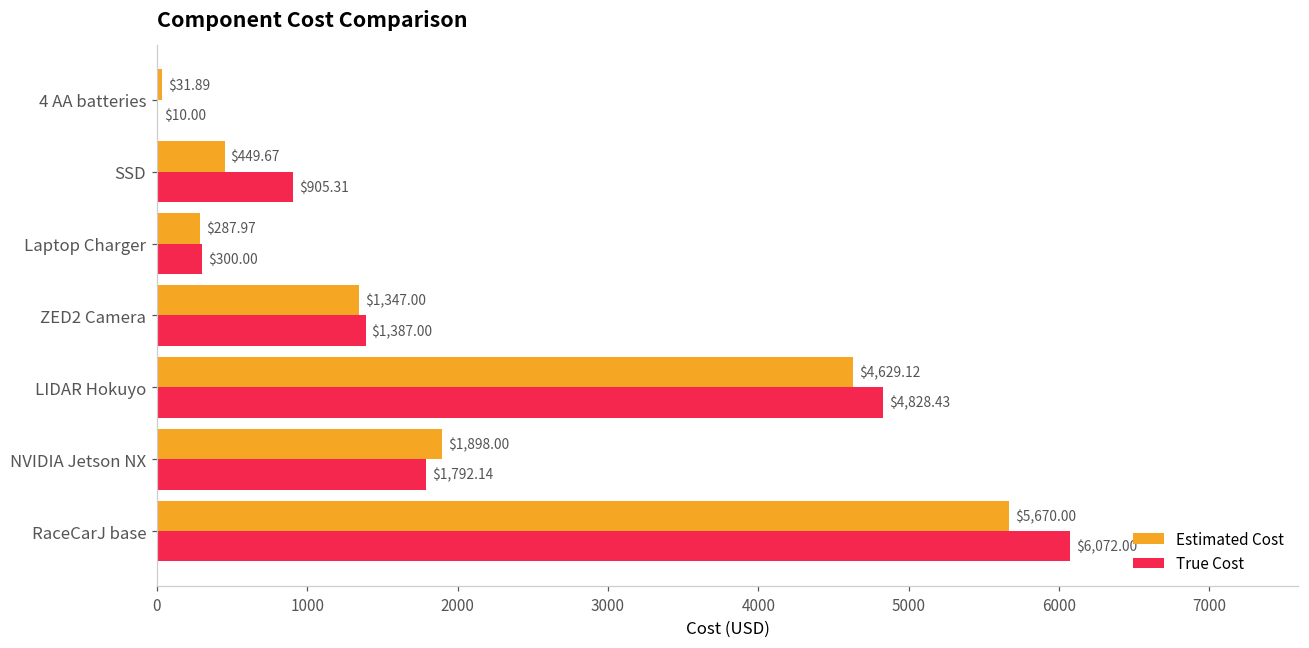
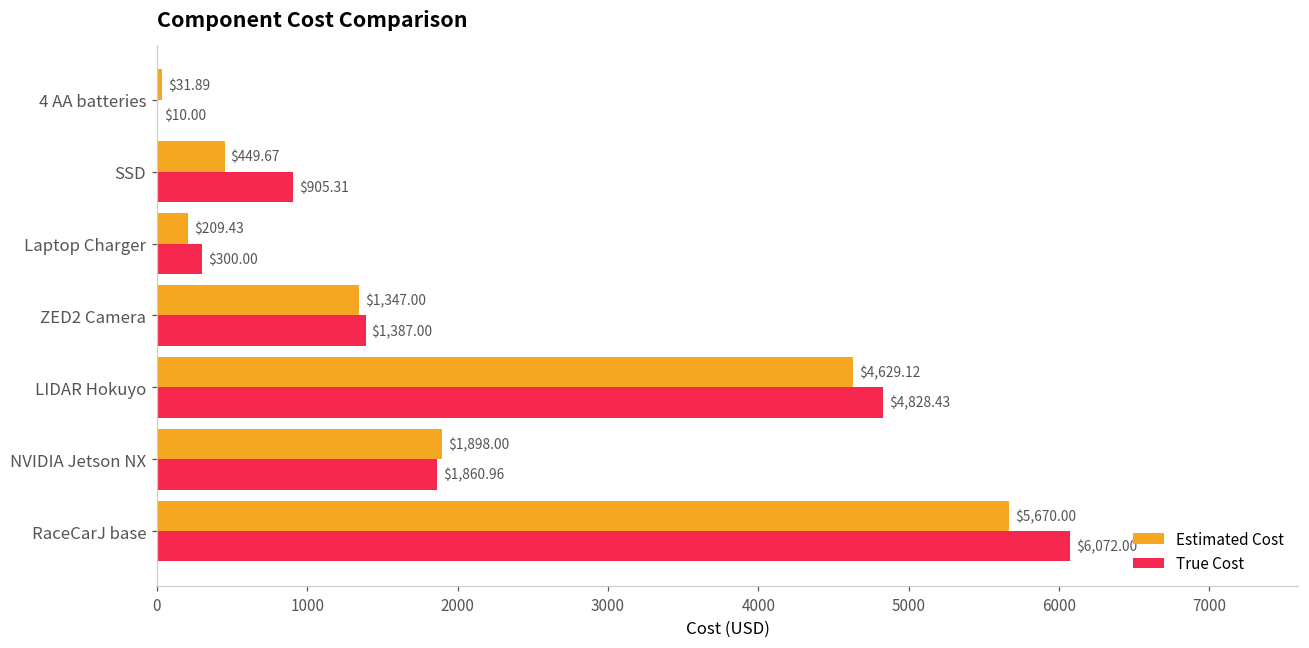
  {
    "Estimated Cost": {
      "4 AA batteries": "$31.89",
      "SSD": "$449.67",
-     "Laptop Charger": "$287.97",
+     "Laptop Charger": "$209.43",
      "ZED2 Camera": "$1,347.00",
      "LIDAR Hokuyo": "$4,629.12",
      "NVIDIA Jetson NX": "$1,898.00",
      "RaceCarJ base": "$5,670.00"
    },
    "True Cost": {
      "4 AA batteries": "$10.00",
      "SSD": "$905.31",
      "Laptop Charger": "$300.00",
      "ZED2 Camera": "$1,387.00",
      "LIDAR Hokuyo": "$4,828.43",
-     "NVIDIA Jetson NX": "$1,792.14",
+     "NVIDIA Jetson NX": "$1,860.96",
      "RaceCarJ base": "$6,072.00"
    }
  }
